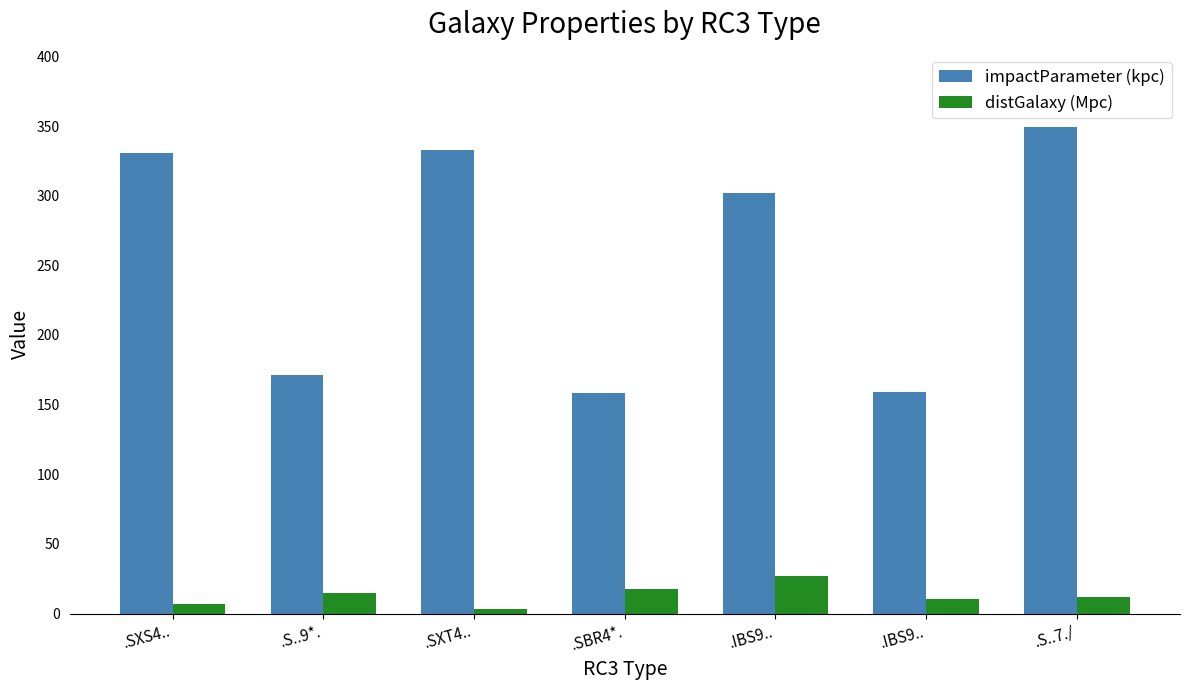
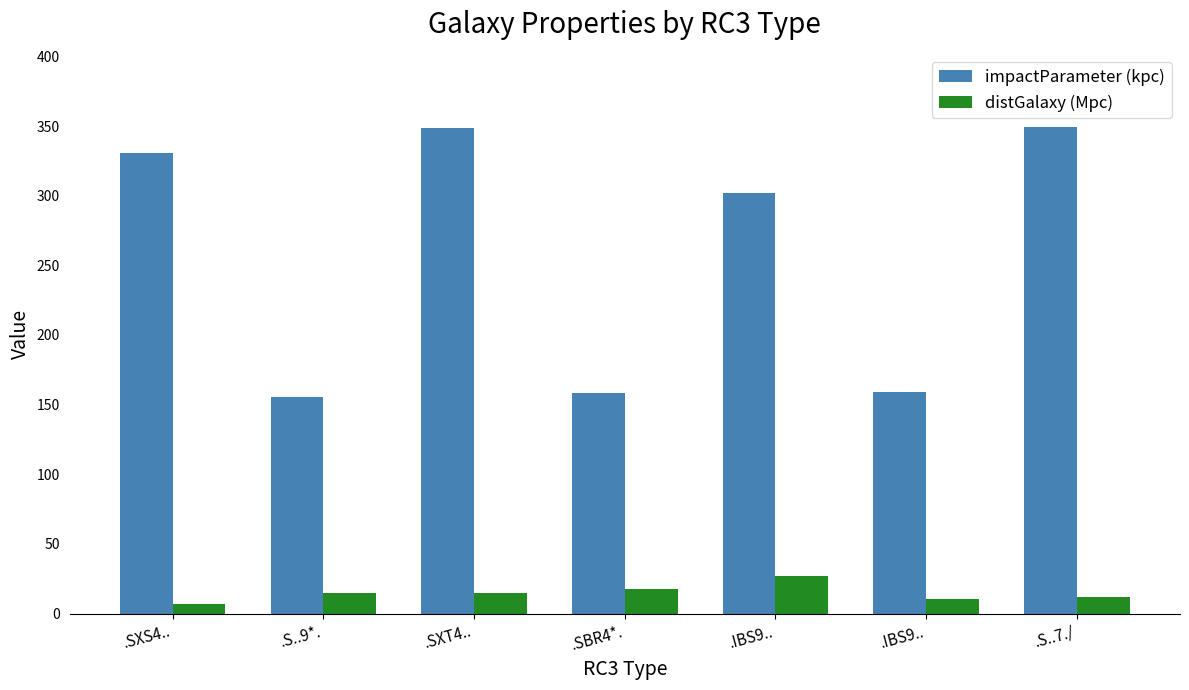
  {
    "impactParameter (kpc)": {
      ".SXS4..": 331,
-     ".S..9*.": 171,
-     ".SXT4..": 333,
+     ".S..9*.": 155,
+     ".SXT4..": 349,
      ".SBR4*.": 158,
      ".S..7./": 349
    },
    "distGalaxy (Mpc)": {
      ".SXS4..": 7,
      ".S..9*.": 15,
-     ".SXT4..": 4,
+     ".SXT4..": 15,
      ".SBR4*.": 18,
      ".S..7./": 12
    }
  }
